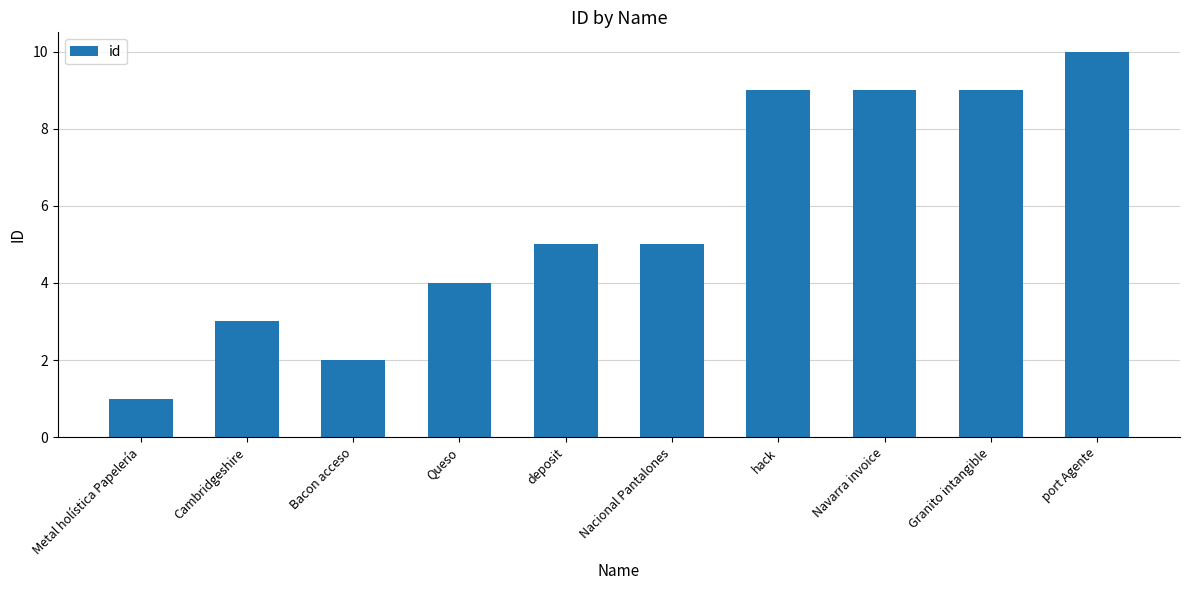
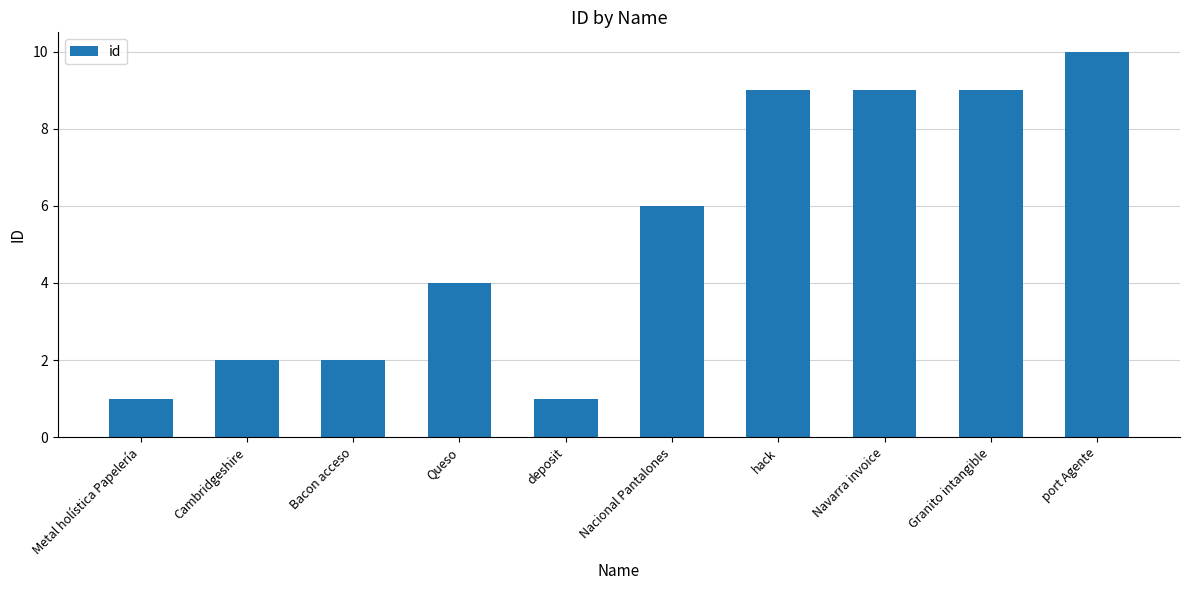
  {
    "Metal holística Papelería": 1,
-   "Cambridgeshire": 3,
+   "Cambridgeshire": 2,
    "Bacon acceso": 2,
    "Queso": 4,
-   "deposit": 5,
-   "Nacional Pantalones": 5,
+   "deposit": 1,
+   "Nacional Pantalones": 6,
    "hack": 9,
    "Navarra invoice": 9,
    "Granito intangible": 9,
    "port Agente": 10
  }
